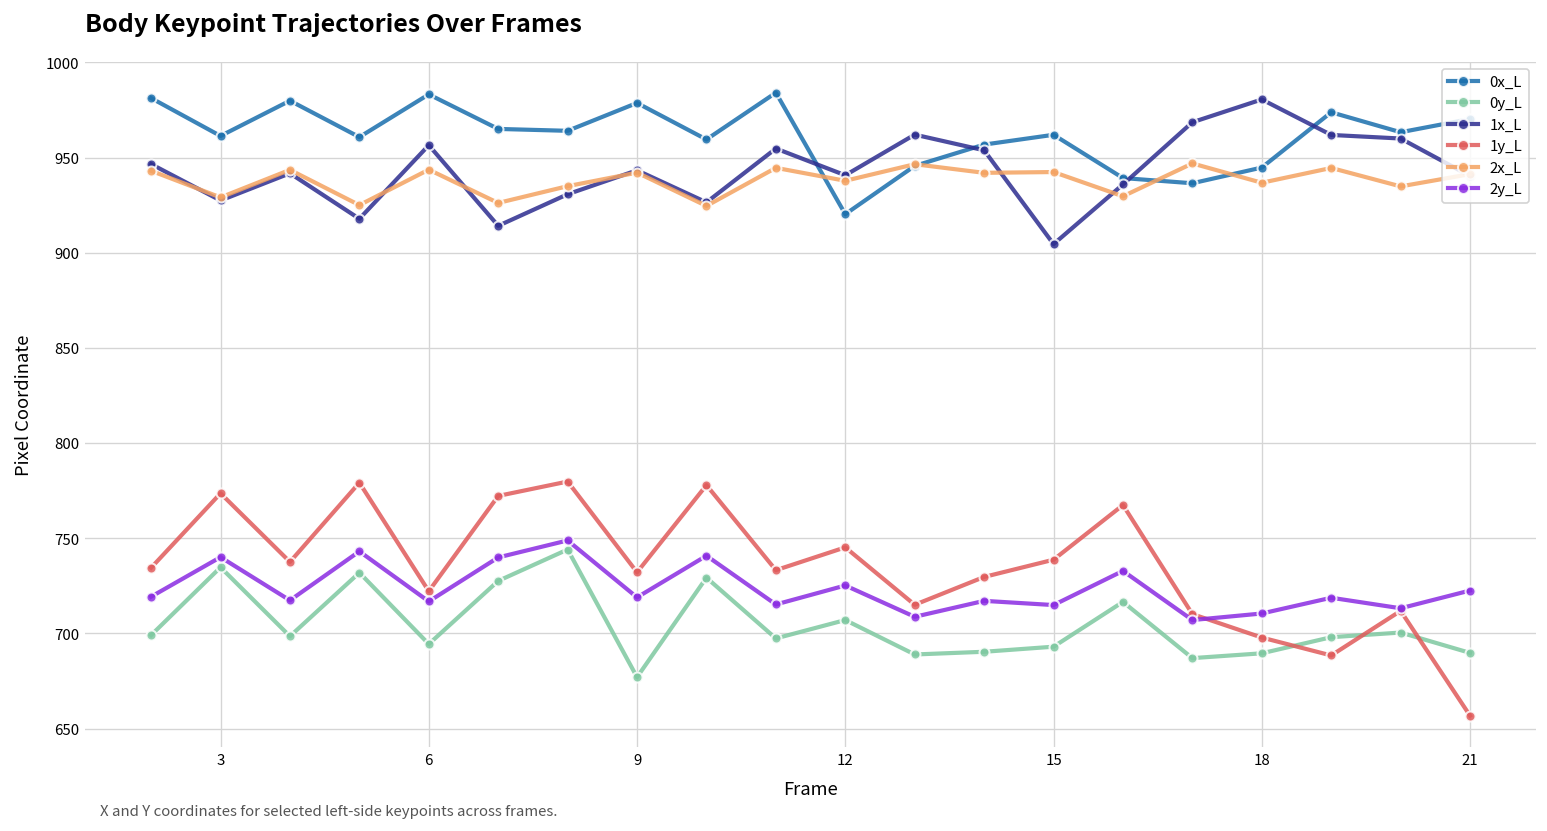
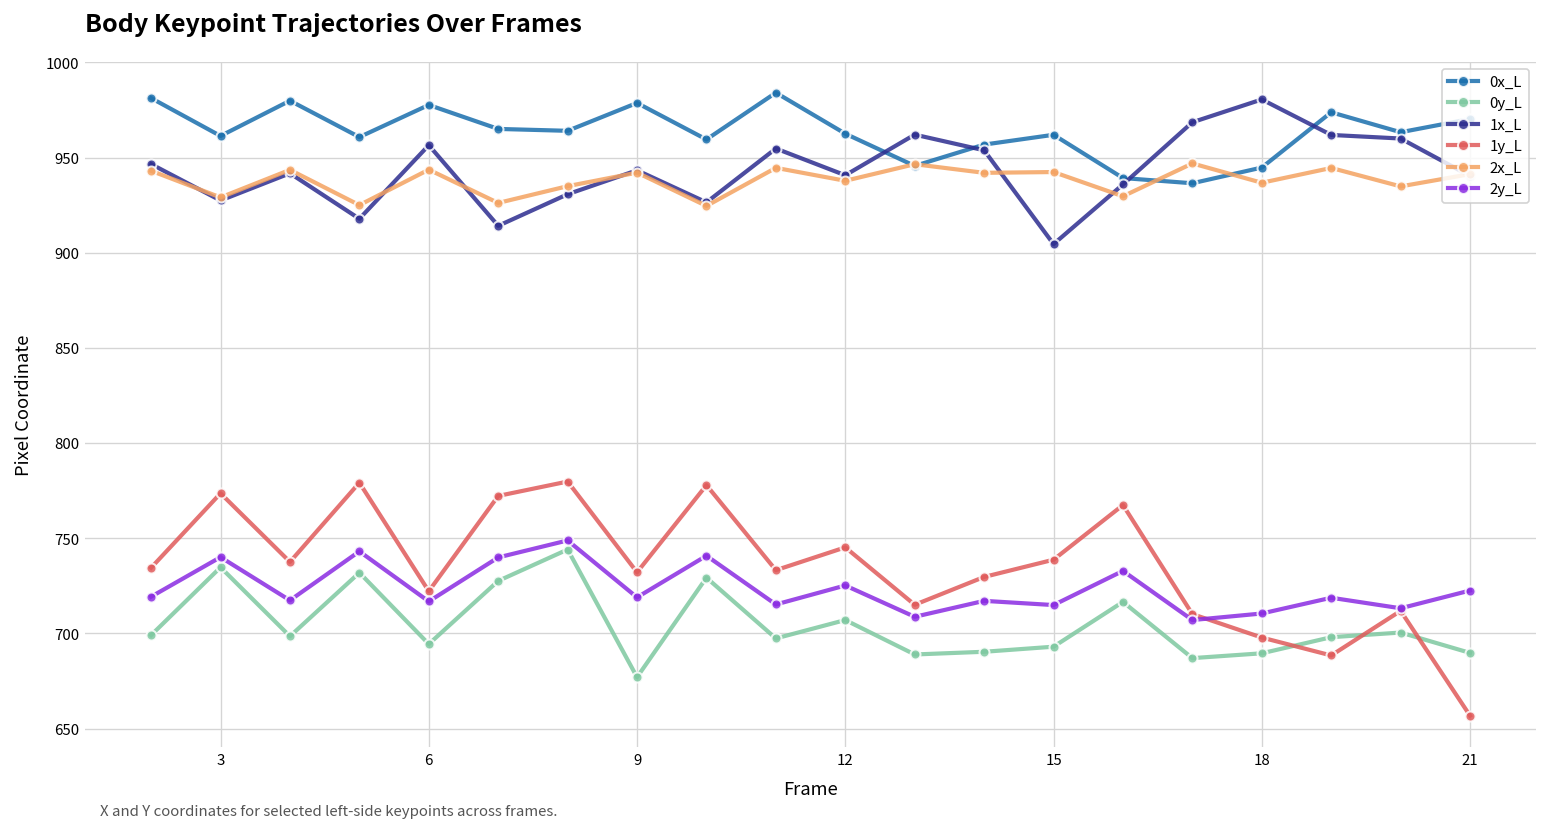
  {
    "0x_L": {
      "3": 961,
-     "6": 983,
+     "6": 978,
      "9": 979,
-     "12": 920,
+     "12": 963,
      "15": 962,
      "18": 945
    },
    "0y_L": {
      "3": 735,
      "6": 694,
      "9": 677,
      "12": 707,
      "15": 693,
      "18": 690,
      "21": 690
    },
    "1x_L": {
      "3": 927,
      "6": 957,
      "12": 941,
      "15": 905,
      "18": 981
    },
    "1y_L": {
      "3": 774,
      "6": 722,
      "9": 732,
      "12": 745,
      "15": 739,
      "18": 698,
      "21": 657
    },
    "2x_L": {
      "3": 929,
      "6": 944,
      "12": 938,
      "15": 942,
      "18": 937
    },
    "2y_L": {
      "3": 740,
      "6": 717,
      "9": 719,
      "12": 725,
      "15": 715,
      "18": 711,
      "21": 723
    }
  }
